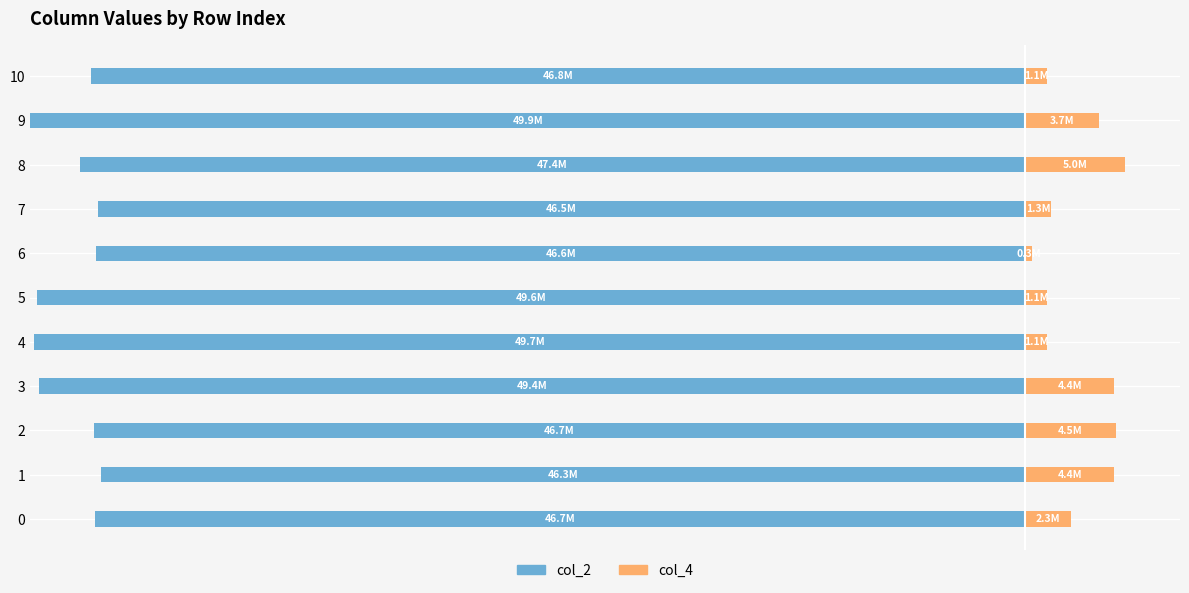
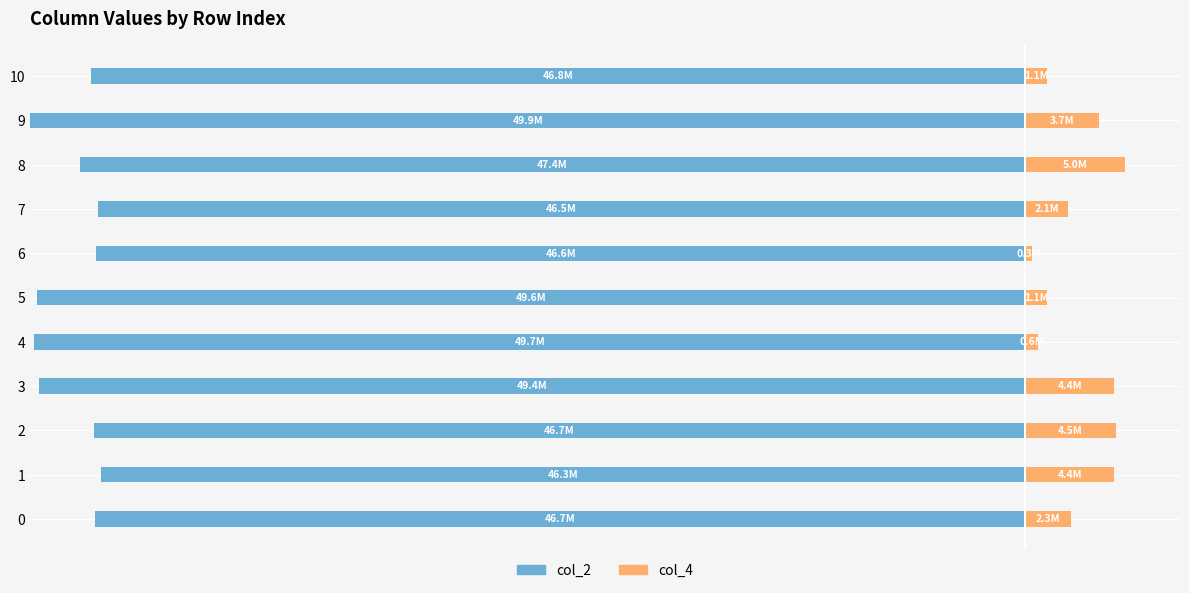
  {
    "col_2": {
      "10": "46.8M",
      "9": "49.9M",
      "8": "47.4M",
      "7": "46.5M",
      "6": "46.6M",
      "5": "49.6M",
      "4": "49.7M",
      "3": "49.4M",
      "2": "46.7M",
      "1": "46.3M",
      "0": "46.7M"
    },
    "col_4": {
      "10": "1.1M",
      "9": "3.7M",
      "8": "5.0M",
-     "7": "1.3M",
+     "7": "2.1M",
      "5": "1.1M",
-     "4": "1.1M",
+     "4": "0.6M",
      "3": "4.4M",
      "2": "4.5M",
      "1": "4.4M",
      "0": "2.3M"
    }
  }
